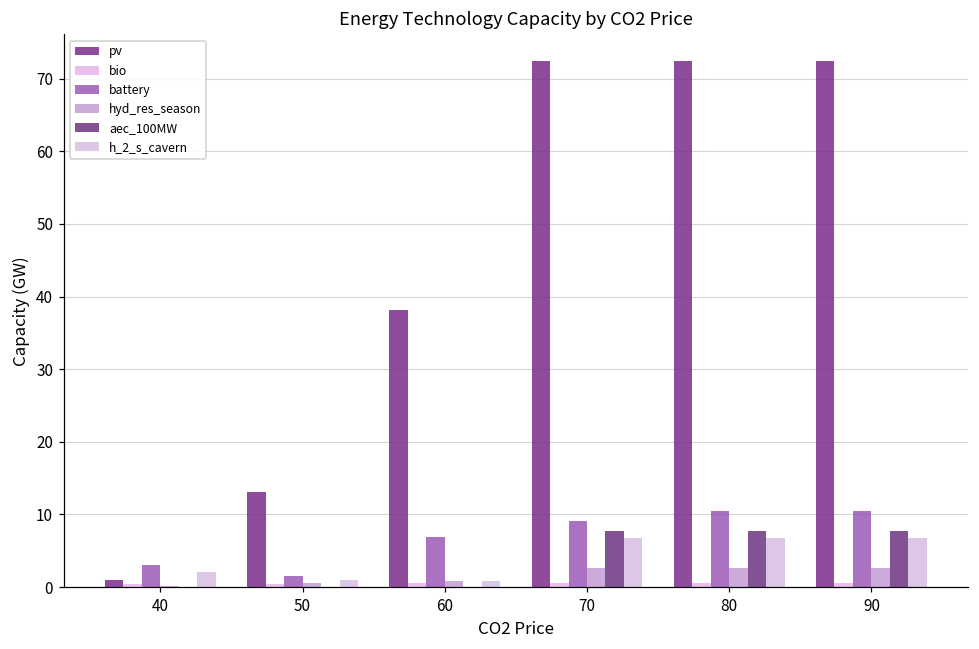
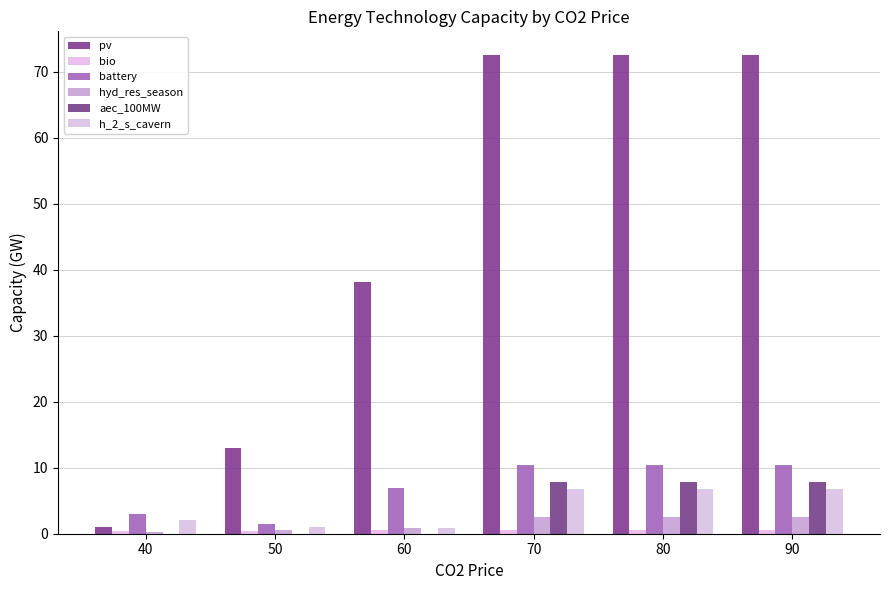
  {
    "battery": {
      "40": 3,
      "50": 1,
      "60": 7,
-     "70": 9,
+     "70": 10,
      "80": 10,
      "90": 10
    }
  }
